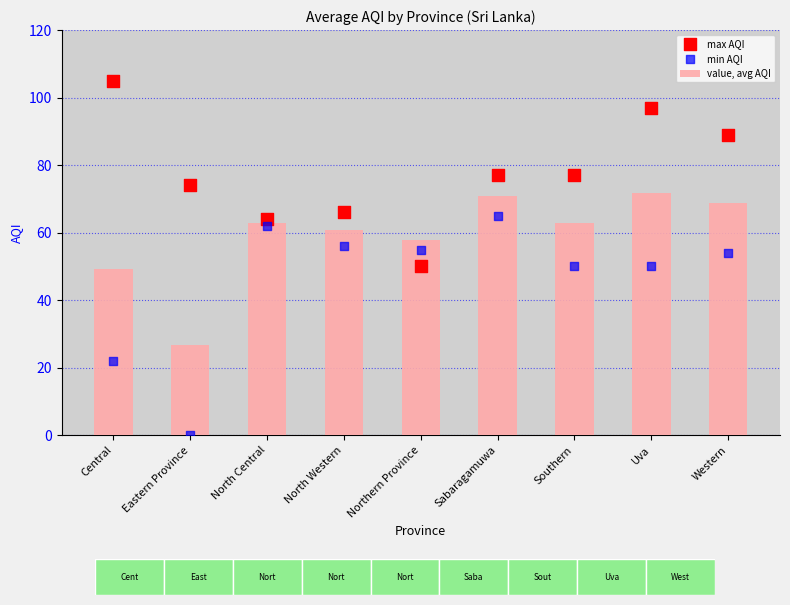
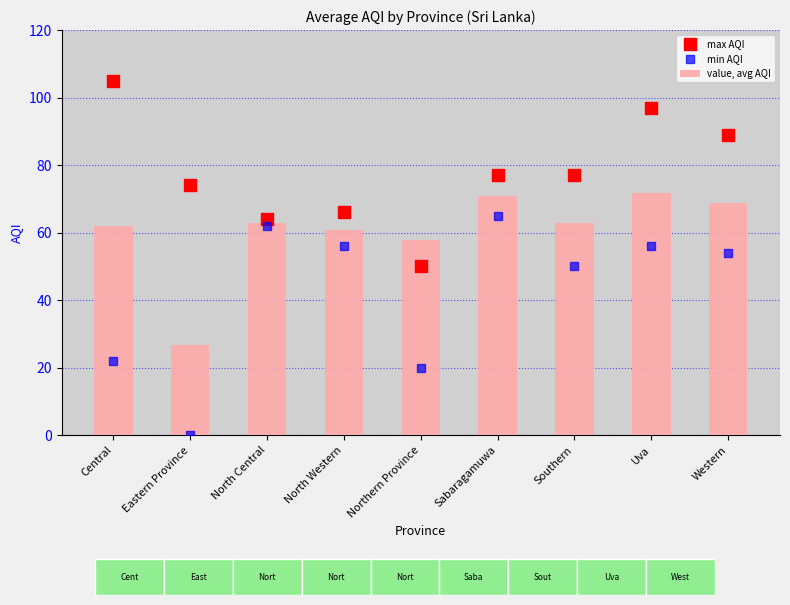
  {
    "value, avg AQI": {
-     "Central": 49,
+     "Central": 62,
      "Eastern Province": 27,
      "North Central": 63,
      "North Western": 61,
      "Northern Province": 58,
      "Sabaragamuwa": 71,
      "Southern": 63,
      "Uva": 72,
      "Western": 69
    },
    "min AQI": {
-     "Northern Province": 55,
-     "Uva": 50
+     "Northern Province": 20,
+     "Uva": 56
    }
  }
